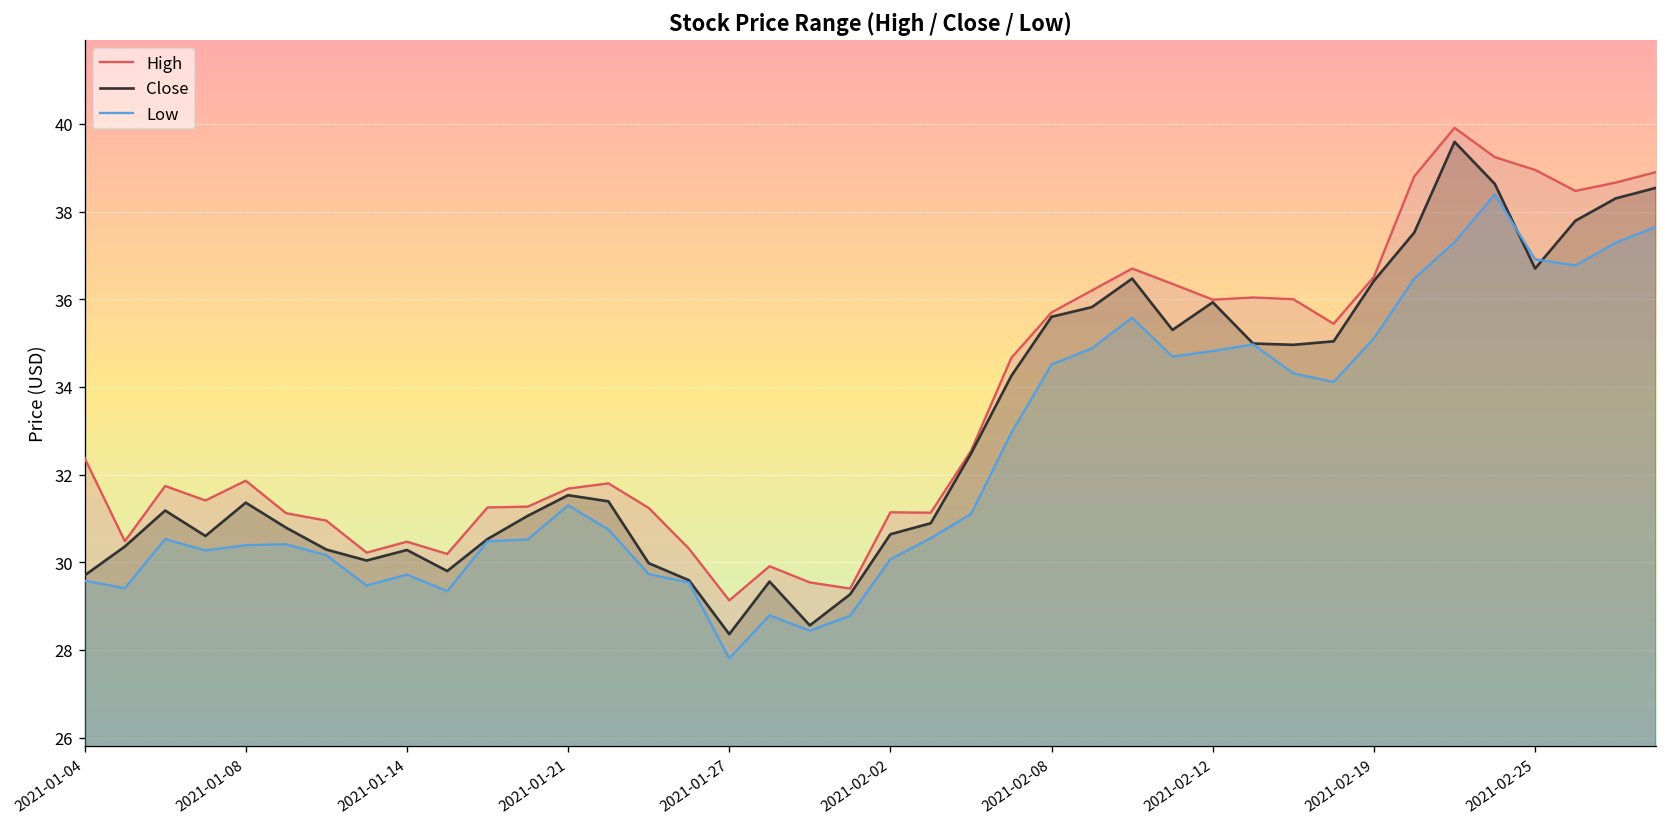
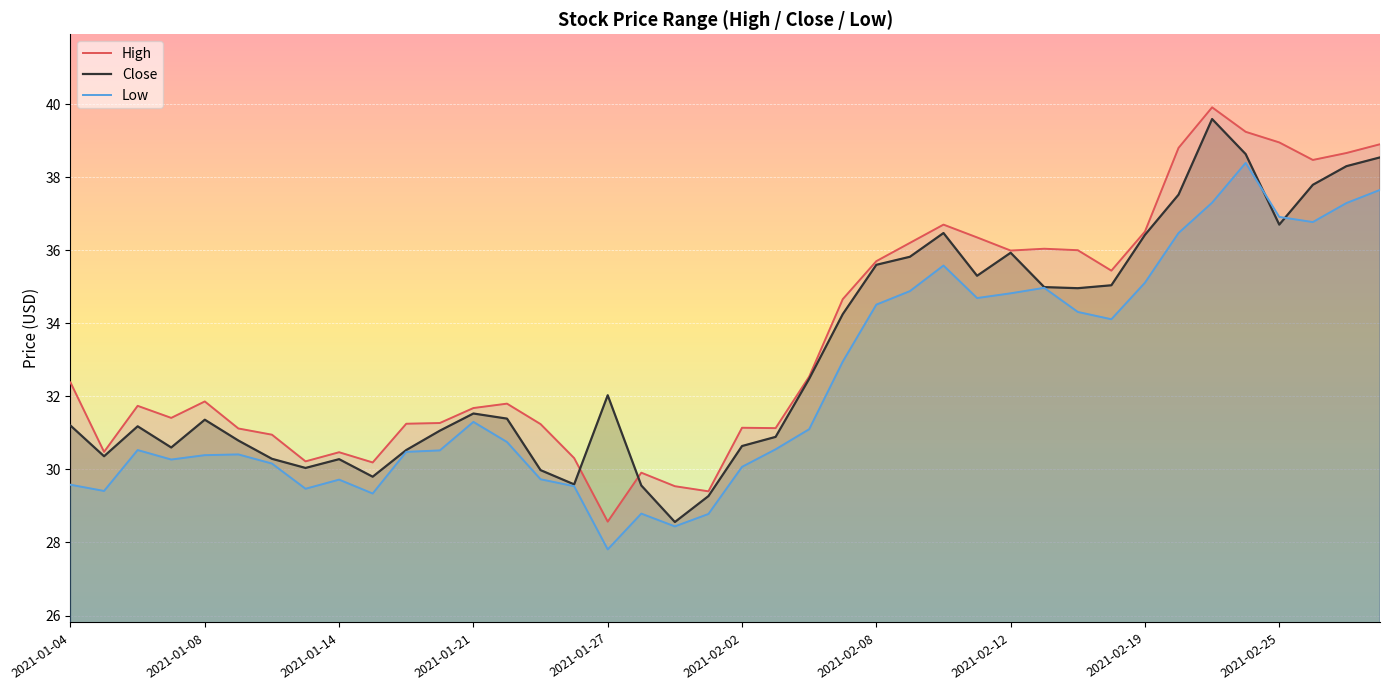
  {
    "High": {
      "2021-01-04": 32.4,
      "2021-01-08": 31.9,
      "2021-01-14": 30.5,
      "2021-01-21": 31.7,
-     "2021-01-27": 29.1,
+     "2021-01-27": 28.6,
      "2021-02-02": 31.1,
      "2021-02-08": 35.7,
      "2021-02-19": 36.5,
      "2021-02-25": 39.0
    },
    "Close": {
-     "2021-01-04": 29.7,
+     "2021-01-04": 31.2,
      "2021-01-08": 31.4,
      "2021-01-14": 30.3,
      "2021-01-21": 31.5,
-     "2021-01-27": 28.4,
+     "2021-01-27": 32.0,
      "2021-02-02": 30.6,
      "2021-02-08": 35.6,
      "2021-02-19": 36.4,
      "2021-02-25": 36.7
    },
    "Low": {
      "2021-01-04": 29.6,
      "2021-01-08": 30.4,
      "2021-01-14": 29.7,
      "2021-01-21": 31.3,
      "2021-01-27": 27.8,
      "2021-02-02": 30.1,
      "2021-02-08": 34.5,
      "2021-02-12": 34.8,
      "2021-02-19": 35.1,
      "2021-02-25": 36.9
    }
  }
